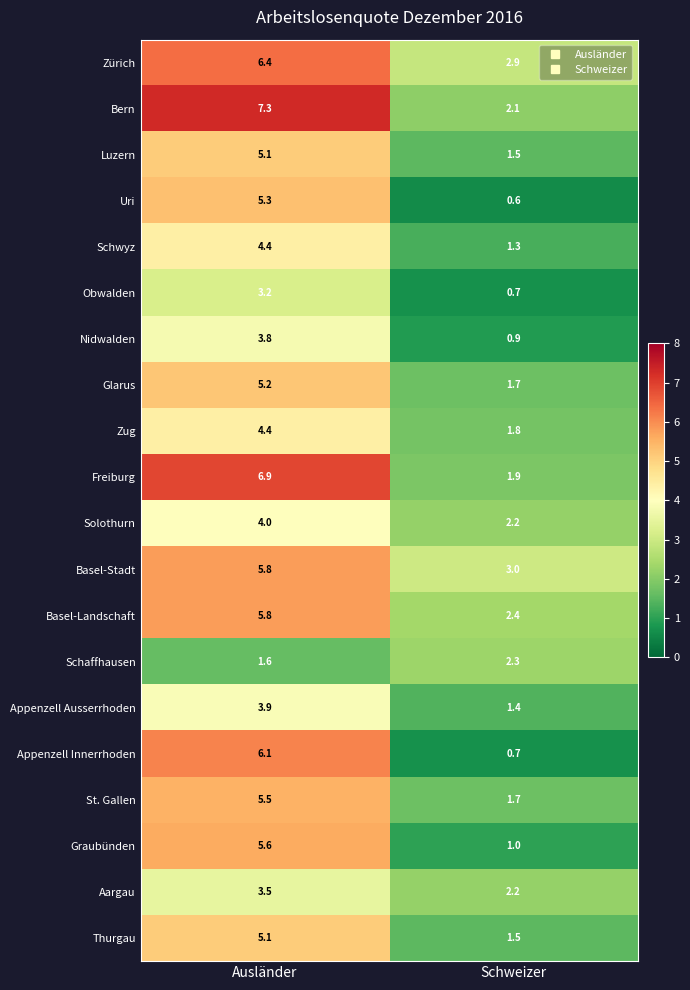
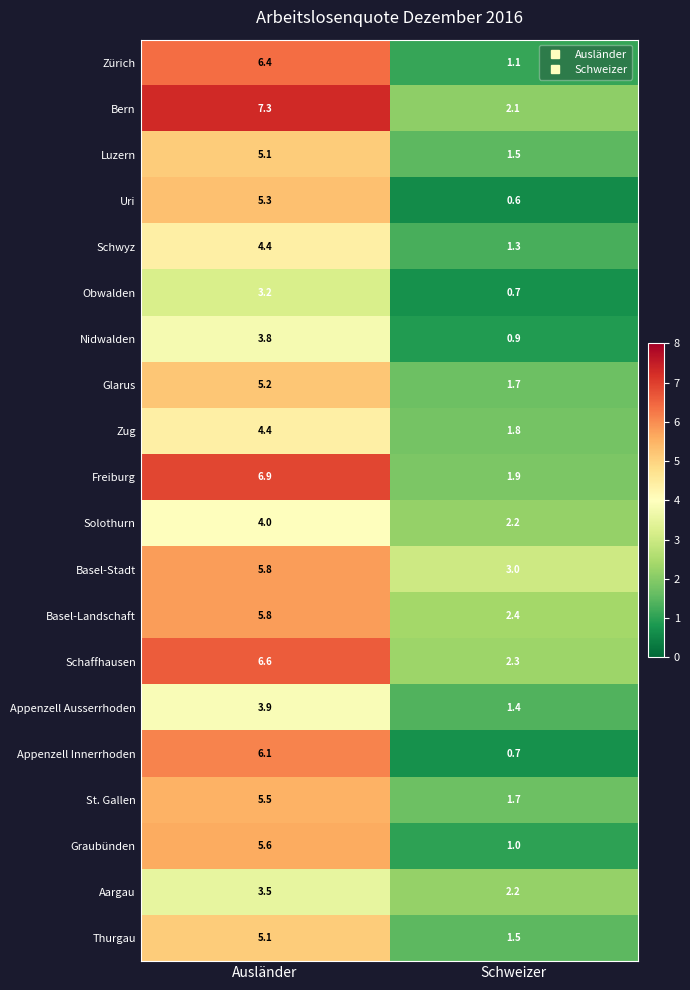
  {
    "Zürich": {
      "Ausländer": 6.4,
-     "Schweizer": 2.9
+     "Schweizer": 1.1
    },
    "Bern": {
      "Ausländer": 7.3,
      "Schweizer": 2.1
    },
    "Luzern": {
      "Ausländer": 5.1,
      "Schweizer": 1.5
    },
    "Uri": {
      "Ausländer": 5.3,
      "Schweizer": 0.6
    },
    "Schwyz": {
      "Ausländer": 4.4,
      "Schweizer": 1.3
    },
    "Obwalden": {
      "Ausländer": 3.2,
      "Schweizer": 0.7
    },
    "Nidwalden": {
      "Ausländer": 3.8,
      "Schweizer": 0.9
    },
    "Glarus": {
      "Ausländer": 5.2,
      "Schweizer": 1.7
    },
    "Zug": {
      "Ausländer": 4.4,
      "Schweizer": 1.8
    },
    "Freiburg": {
      "Ausländer": 6.9,
      "Schweizer": 1.9
    },
    "Solothurn": {
      "Ausländer": 4.0,
      "Schweizer": 2.2
    },
    "Basel-Stadt": {
      "Ausländer": 5.8,
      "Schweizer": 3.0
    },
    "Basel-Landschaft": {
      "Ausländer": 5.8,
      "Schweizer": 2.4
    },
    "Schaffhausen": {
-     "Ausländer": 1.6,
+     "Ausländer": 6.6,
      "Schweizer": 2.3
    },
    "Appenzell Ausserrhoden": {
      "Ausländer": 3.9,
      "Schweizer": 1.4
    },
    "Appenzell Innerrhoden": {
      "Ausländer": 6.1,
      "Schweizer": 0.7
    },
    "St. Gallen": {
      "Ausländer": 5.5,
      "Schweizer": 1.7
    },
    "Graubünden": {
      "Ausländer": 5.6,
      "Schweizer": 1.0
    },
    "Aargau": {
      "Ausländer": 3.5,
      "Schweizer": 2.2
    },
    "Thurgau": {
      "Ausländer": 5.1,
      "Schweizer": 1.5
    }
  }
